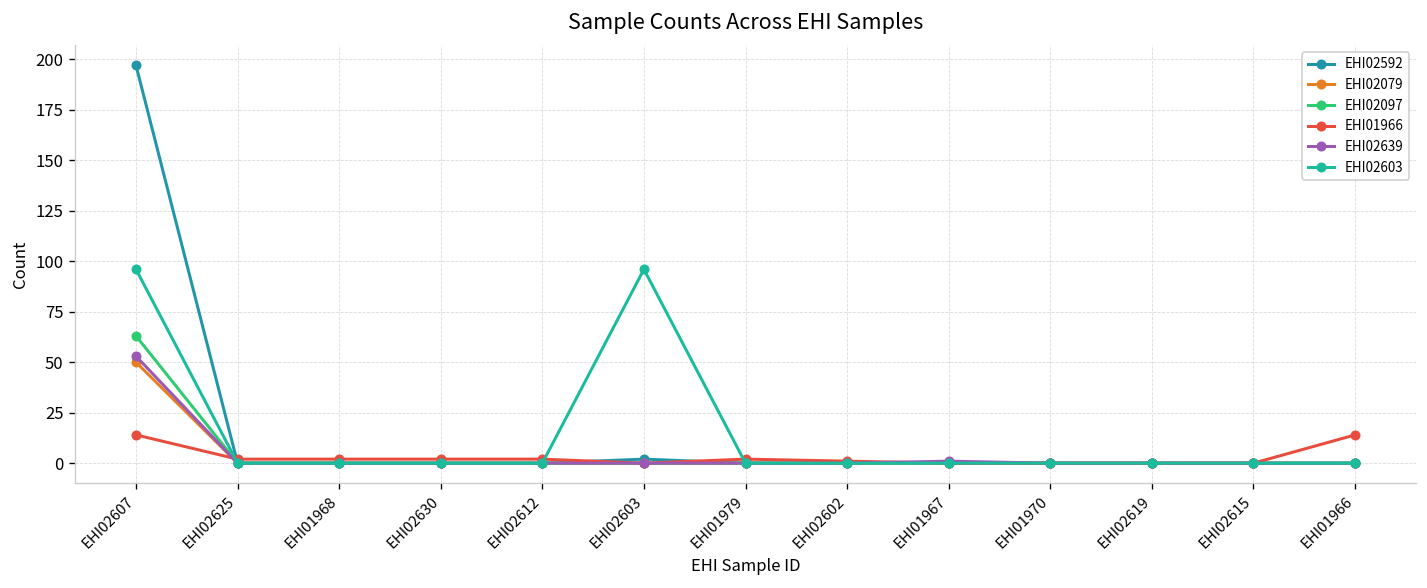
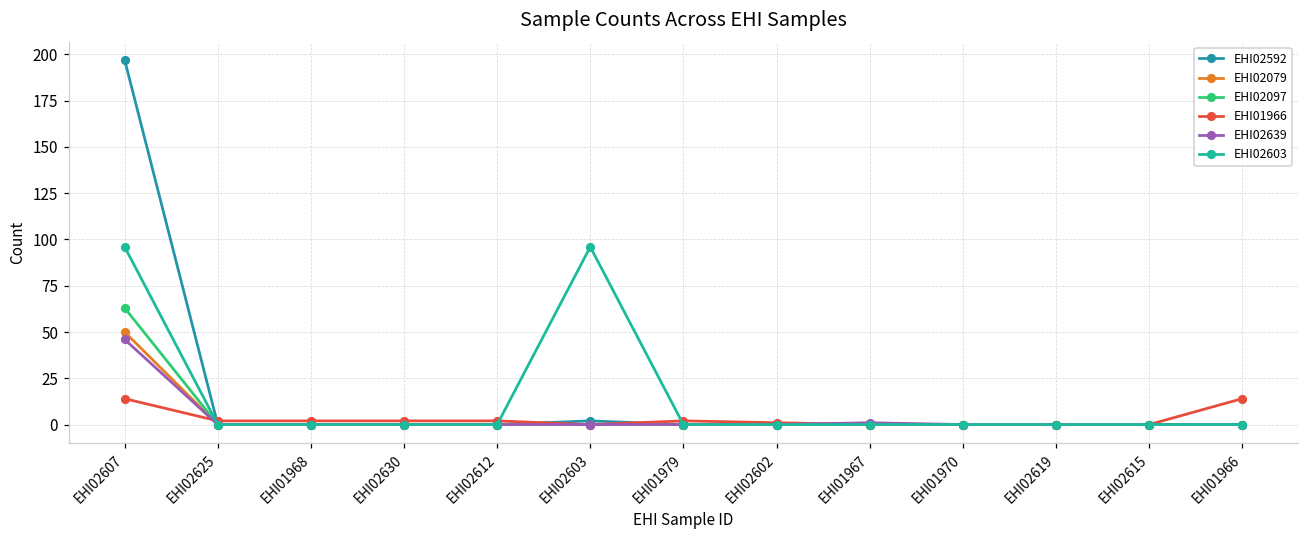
  {
    "EHI02639": {
-     "EHI02607": 53
+     "EHI02607": 46
    }
  }
